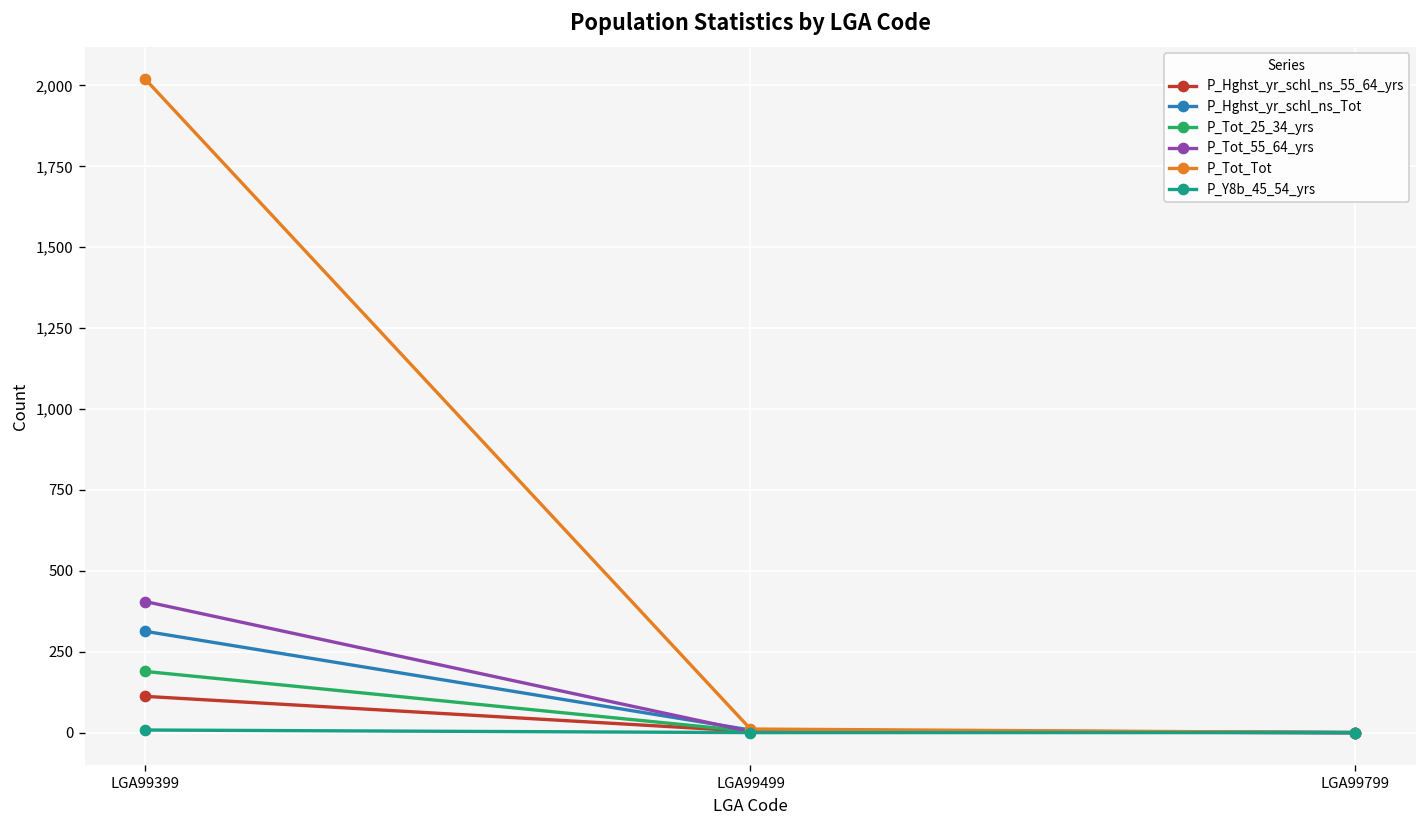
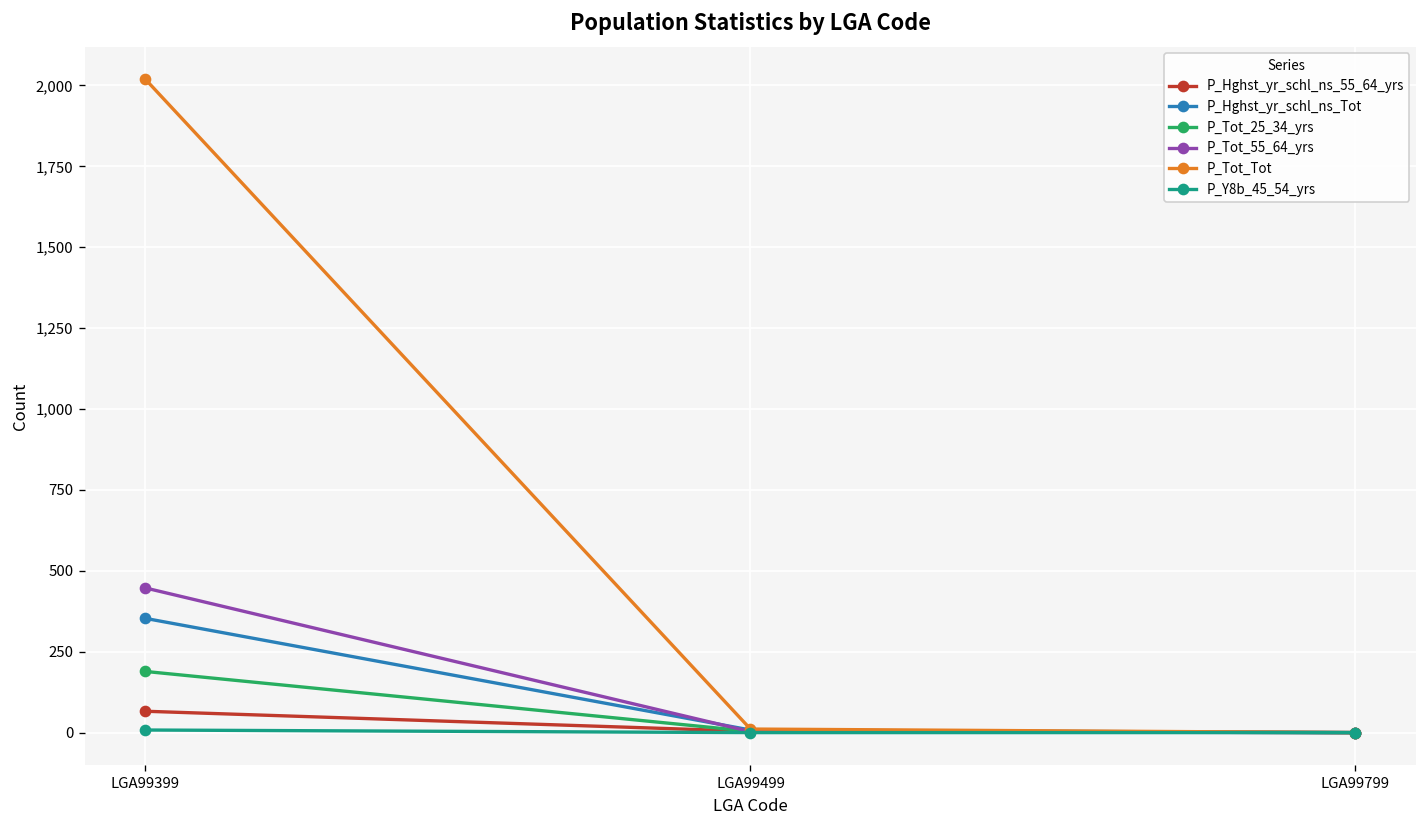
  {
    "P_Hghst_yr_schl_ns_55_64_yrs": {
-     "LGA99399": "110"
+     "LGA99399": "70"
    },
    "P_Hghst_yr_schl_ns_Tot": {
-     "LGA99399": "310"
+     "LGA99399": "350"
    },
    "P_Tot_55_64_yrs": {
-     "LGA99399": "410"
+     "LGA99399": "450"
    },
    "P_Tot_Tot": {
      "LGA99399": "2,020"
    }
  }
